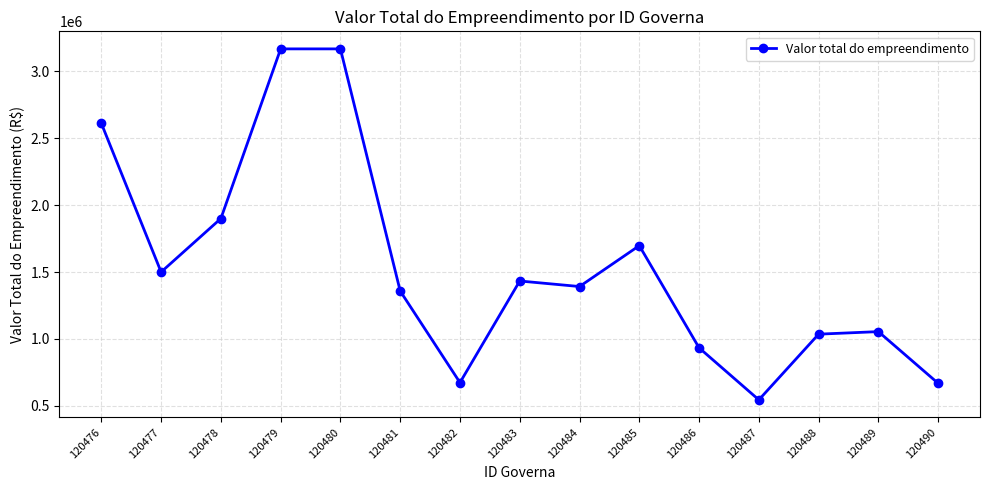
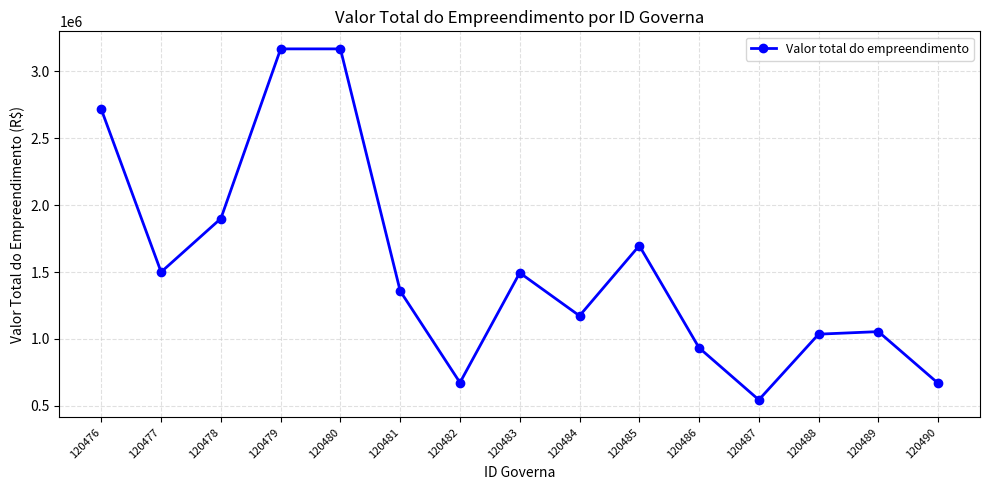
  {
-   "120476": 2610000,
+   "120476": 2720000,
    "120477": 1500000,
    "120478": 1900000,
    "120479": 3170000,
    "120480": 3170000,
    "120481": 1360000,
    "120482": 670000,
-   "120483": 1430000,
-   "120484": 1390000,
+   "120483": 1490000,
+   "120484": 1170000,
    "120485": 1700000,
    "120486": 930000,
    "120487": 540000,
    "120488": 1040000,
    "120489": 1050000,
    "120490": 670000
  }
